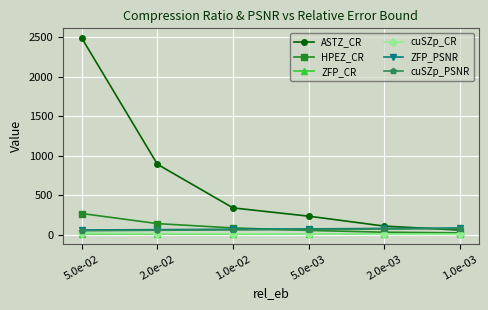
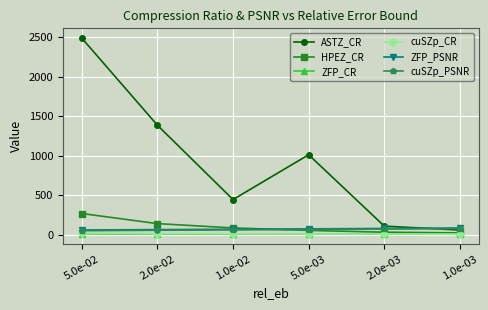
  {
    "ASTZ_CR": {
      "5.0e-02": 2500,
-     "2.0e-02": 900,
-     "1.0e-02": 300,
-     "5.0e-03": 200
+     "2.0e-02": 1400,
+     "1.0e-02": 400,
+     "5.0e-03": 1000
    }
  }
